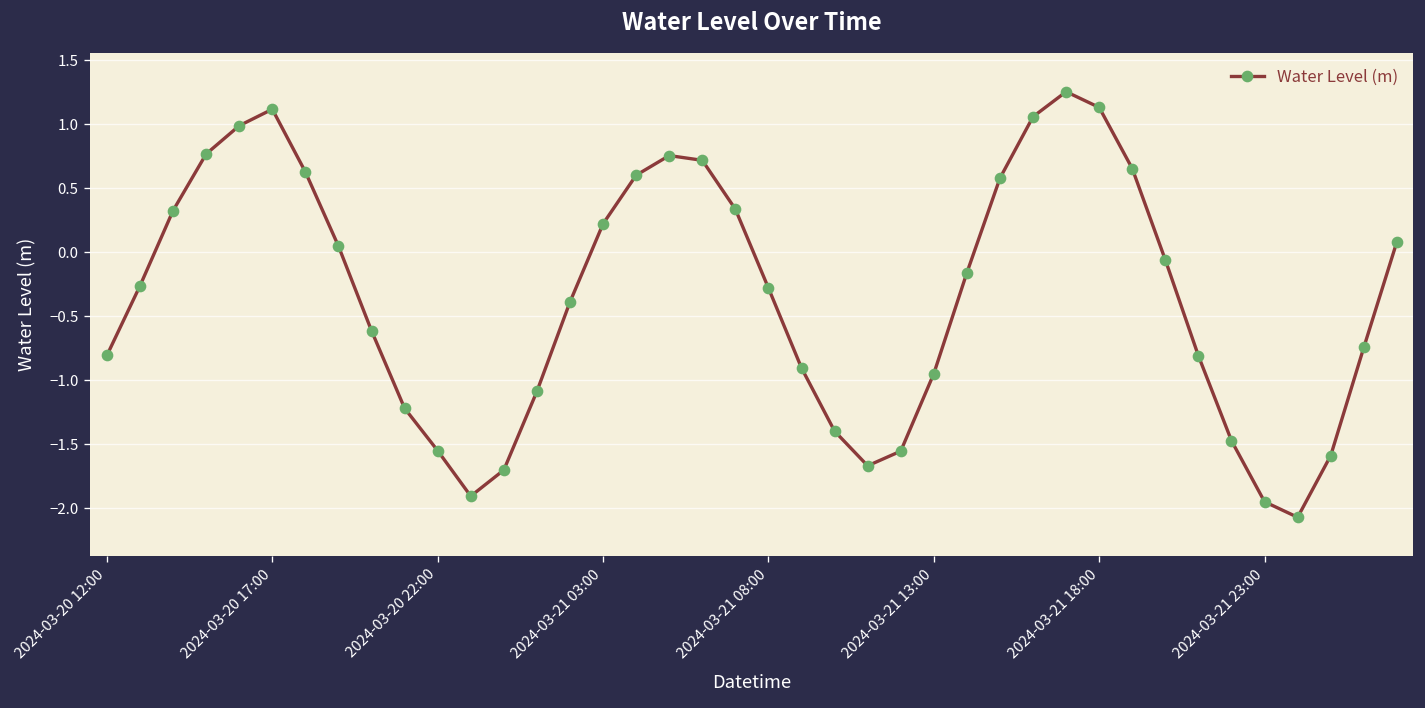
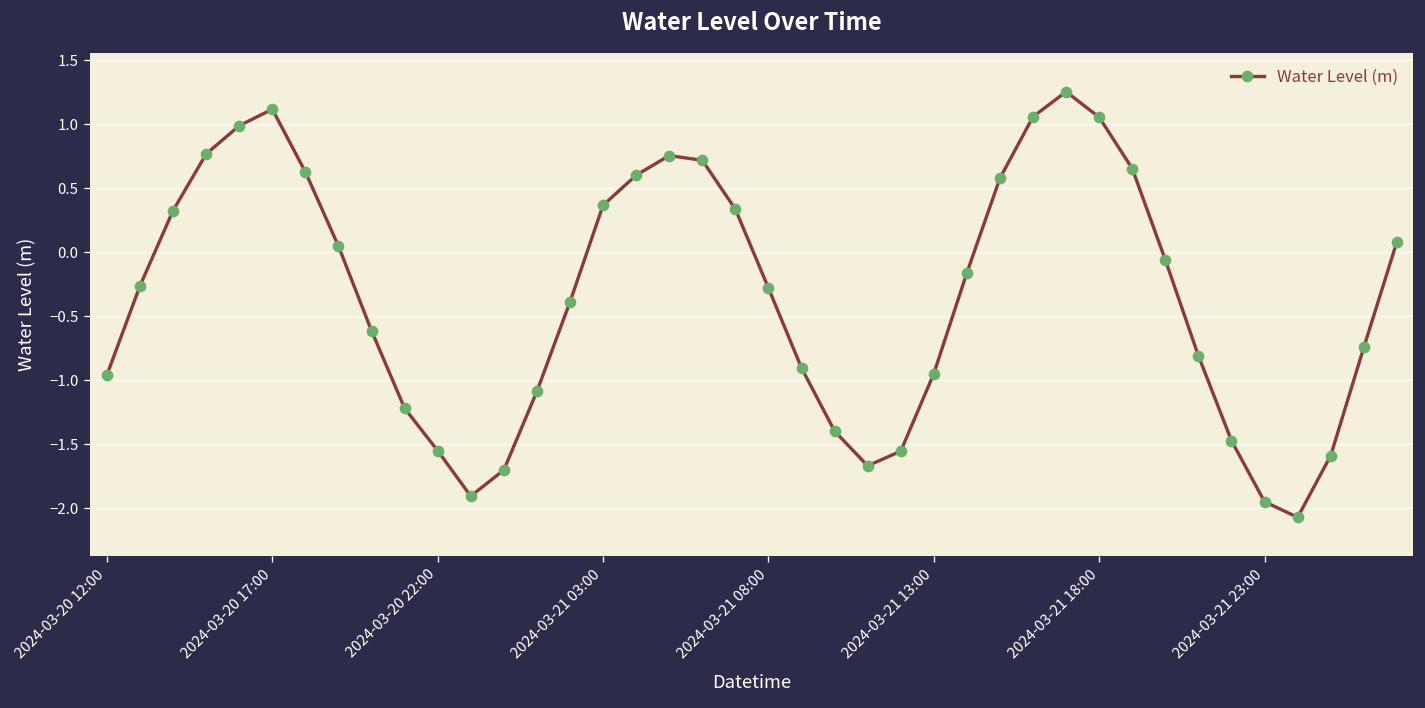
  {
-   "2024-03-20 12:00": -0.81,
+   "2024-03-20 12:00": -0.96,
    "2024-03-20 17:00": 1.12,
    "2024-03-20 22:00": -1.55,
-   "2024-03-21 03:00": 0.22,
+   "2024-03-21 03:00": 0.37,
    "2024-03-21 08:00": -0.28,
    "2024-03-21 13:00": -0.95,
-   "2024-03-21 18:00": 1.13,
+   "2024-03-21 18:00": 1.05,
    "2024-03-21 23:00": -1.95
  }
